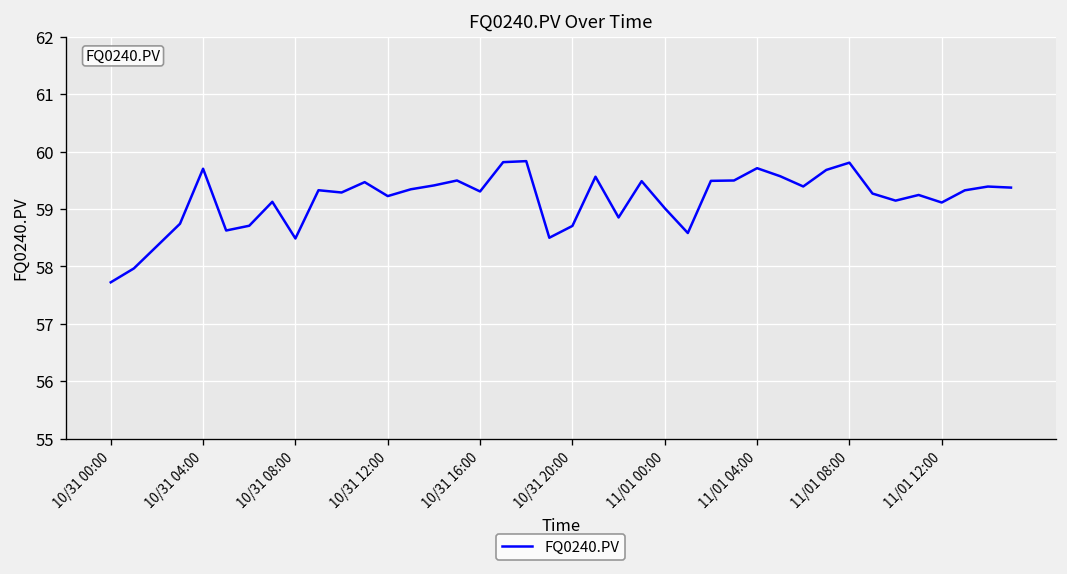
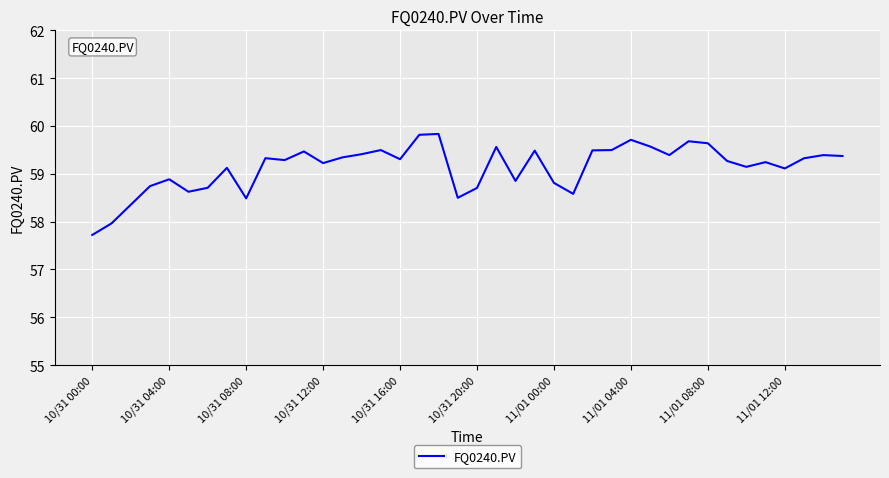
  {
    "10/31 00:00": 57.7,
-   "10/31 04:00": 59.7,
+   "10/31 04:00": 58.9,
    "10/31 08:00": 58.5,
    "10/31 12:00": 59.2,
    "10/31 16:00": 59.3,
    "10/31 20:00": 58.7,
-   "11/01 00:00": 59.0,
+   "11/01 00:00": 58.8,
    "11/01 04:00": 59.7,
-   "11/01 08:00": 59.8,
+   "11/01 08:00": 59.6,
    "11/01 12:00": 59.1
  }
